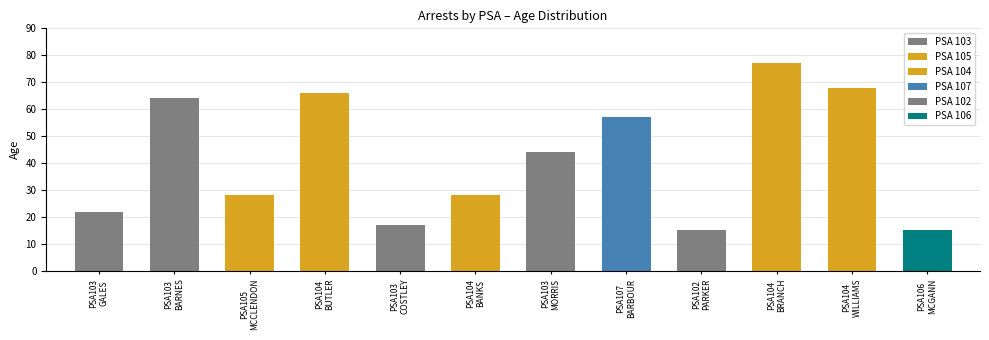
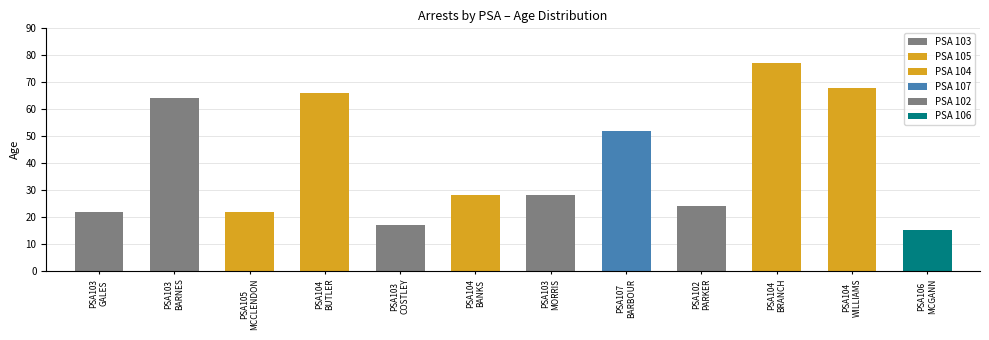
  {
    "PSA103 GALES": 22,
    "PSA103 BARNES": 64,
-   "PSA105 MCCLENDON": 28,
+   "PSA105 MCCLENDON": 22,
    "PSA104 BUTLER": 66,
    "PSA103 COSTLEY": 17,
    "PSA104 BANKS": 28,
-   "PSA103 MORRIS": 44,
-   "PSA107 BARBOUR": 57,
-   "PSA102 PARKER": 15,
+   "PSA103 MORRIS": 28,
+   "PSA107 BARBOUR": 52,
+   "PSA102 PARKER": 24,
    "PSA104 BRANCH": 77,
    "PSA104 WILLIAMS": 68,
    "PSA106 MCGANN": 15
  }
